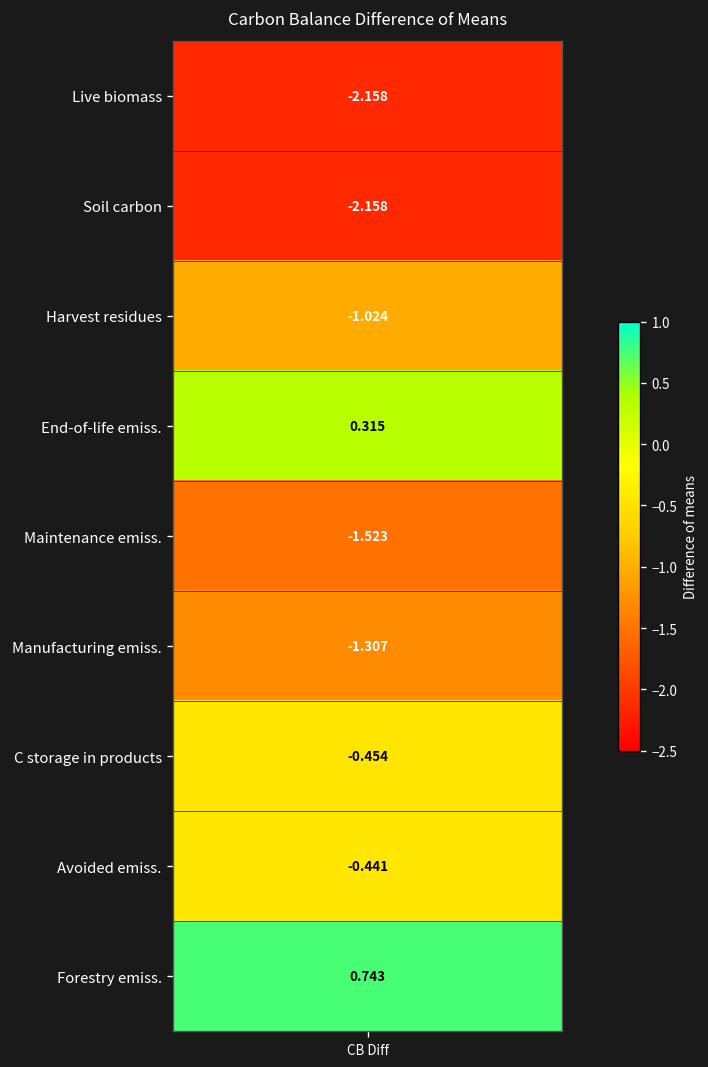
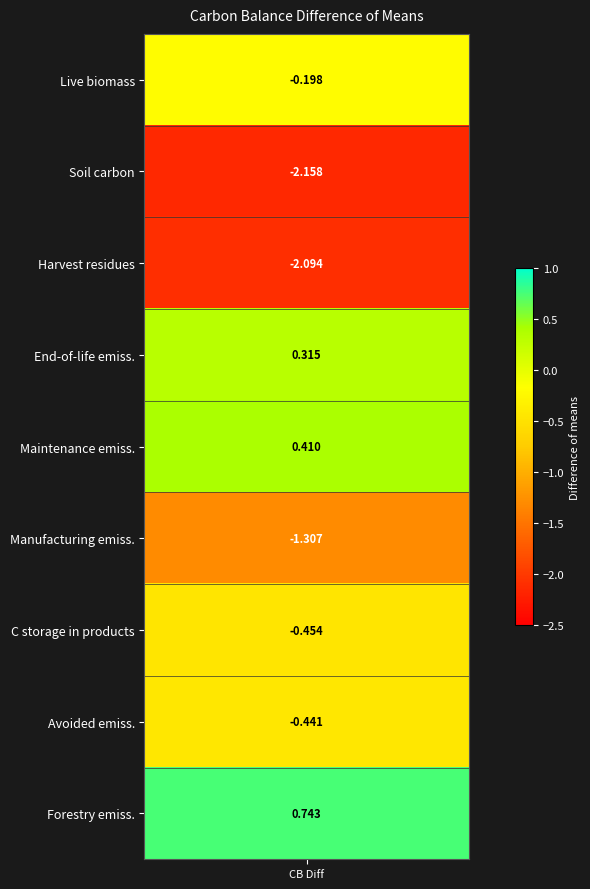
  {
    "Live biomass": {
-     "CB Diff": -2.158
+     "CB Diff": -0.198
    },
    "Soil carbon": {
      "CB Diff": -2.158
    },
    "Harvest residues": {
-     "CB Diff": -1.024
+     "CB Diff": -2.094
    },
    "End-of-life emiss.": {
      "CB Diff": 0.315
    },
    "Maintenance emiss.": {
-     "CB Diff": -1.523
+     "CB Diff": 0.410
    },
    "Manufacturing emiss.": {
      "CB Diff": -1.307
    },
    "C storage in products": {
      "CB Diff": -0.454
    },
    "Avoided emiss.": {
      "CB Diff": -0.441
    },
    "Forestry emiss.": {
      "CB Diff": 0.743
    }
  }
